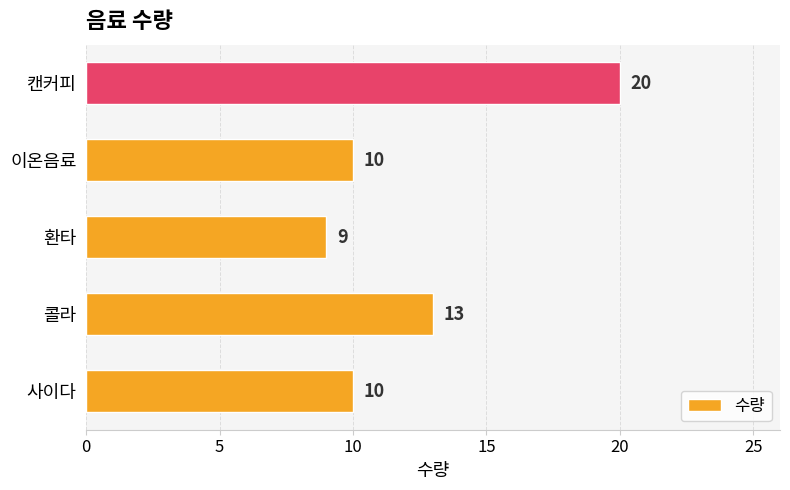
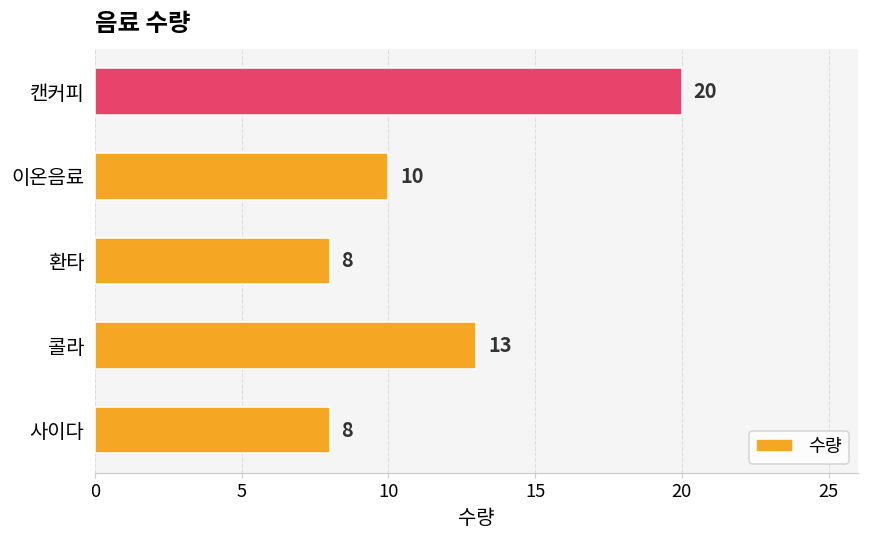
  {
    "캔커피": 20,
    "이온음료": 10,
-   "환타": 9,
+   "환타": 8,
    "콜라": 13,
-   "사이다": 10
+   "사이다": 8
  }
